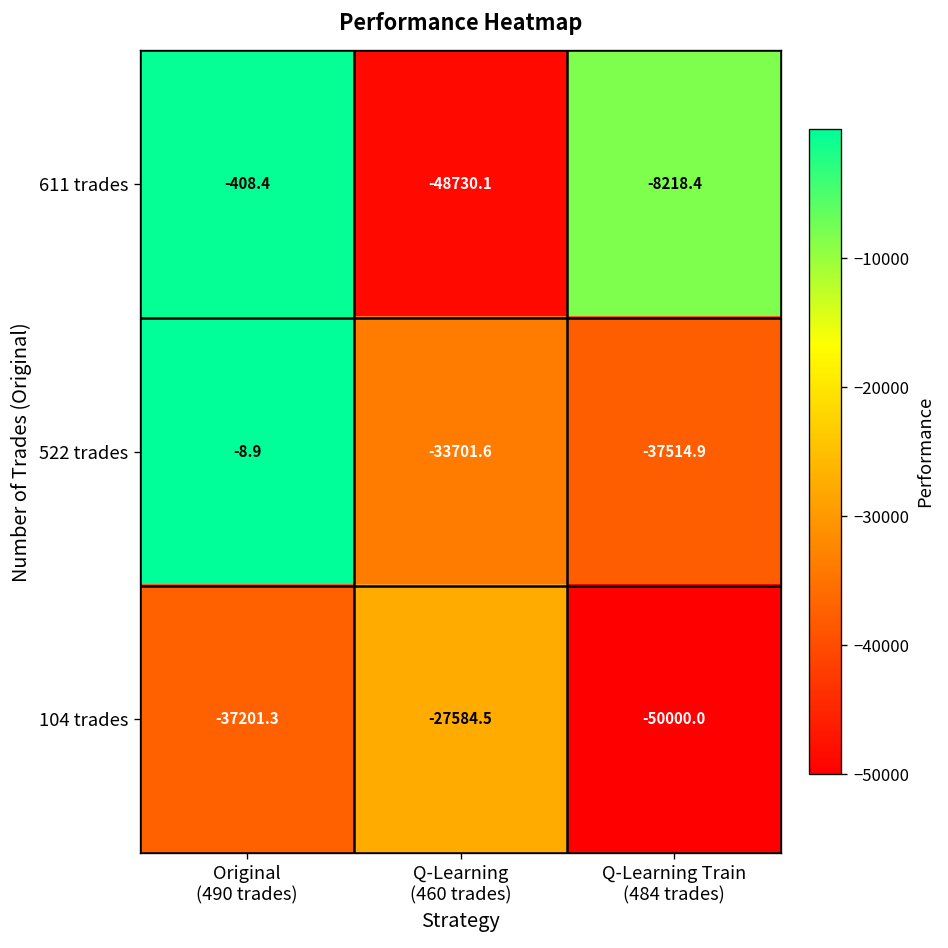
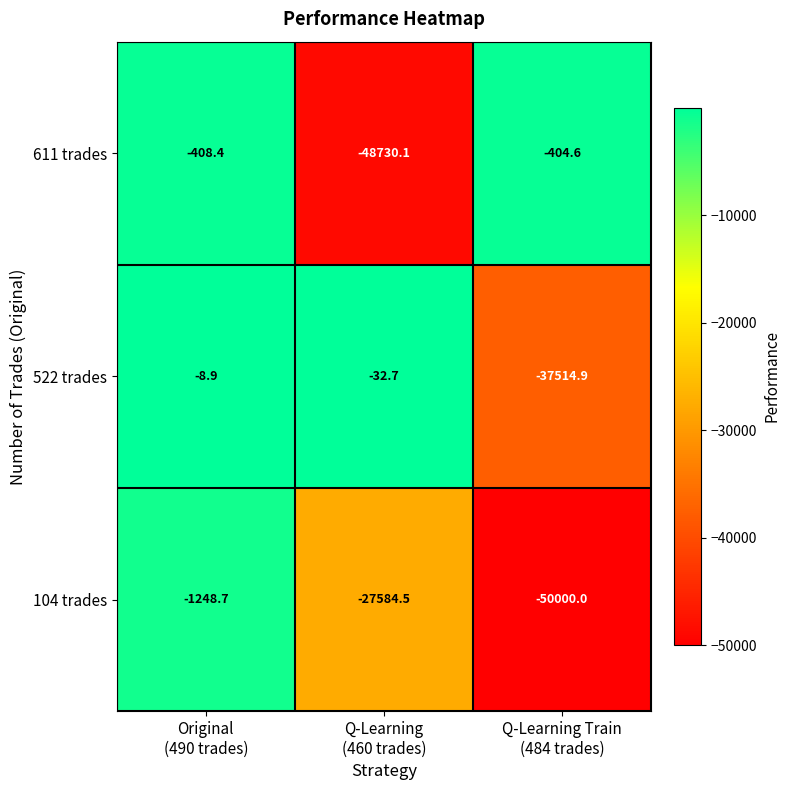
  {
    "611 trades": {
      "Original (490 trades)": -408.4,
      "Q-Learning (460 trades)": -48730.1,
-     "Q-Learning Train (484 trades)": -8218.4
+     "Q-Learning Train (484 trades)": -404.6
    },
    "522 trades": {
      "Original (490 trades)": -8.9,
-     "Q-Learning (460 trades)": -33701.6,
+     "Q-Learning (460 trades)": -32.7,
      "Q-Learning Train (484 trades)": -37514.9
    },
    "104 trades": {
-     "Original (490 trades)": -37201.3,
+     "Original (490 trades)": -1248.7,
      "Q-Learning (460 trades)": -27584.5,
      "Q-Learning Train (484 trades)": -50000.0
    }
  }
